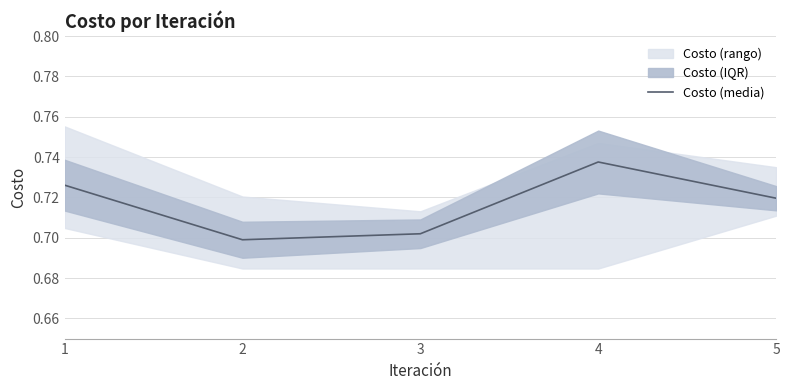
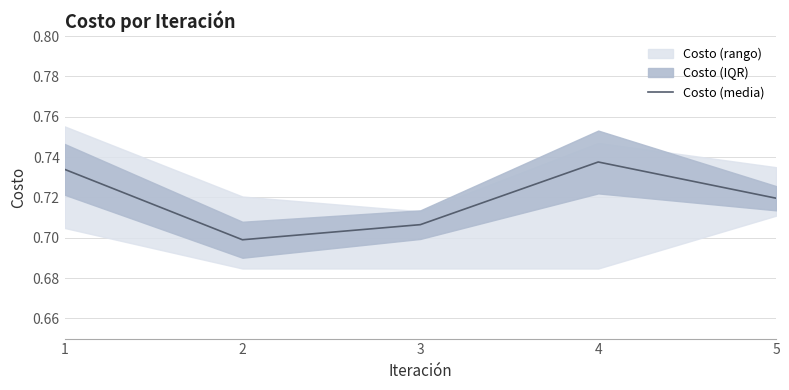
  {
    "Costo (media)": {
-     "1": 0.726,
+     "1": 0.734,
      "2": 0.699,
-     "3": 0.702,
+     "3": 0.706,
      "4": 0.738,
      "5": 0.720
    }
  }
